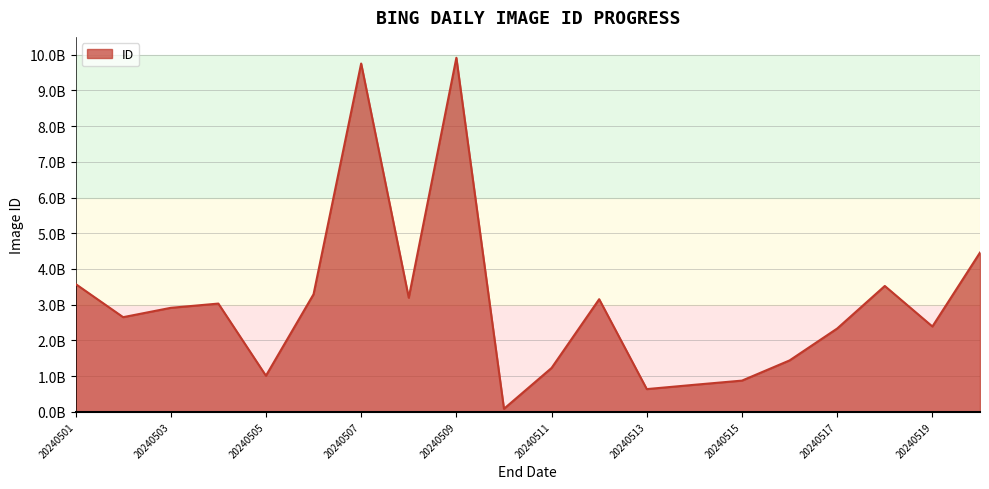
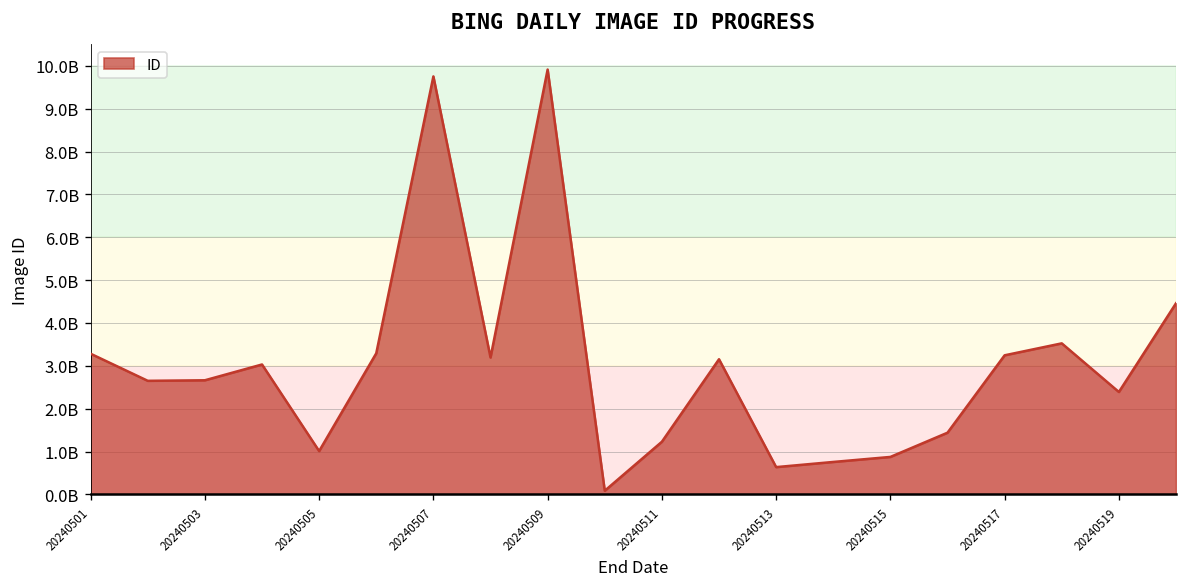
  {
-   "20240501": 3600000000,
-   "20240503": 2900000000,
+   "20240501": 3300000000,
+   "20240503": 2700000000,
    "20240505": 1000000000,
    "20240507": 9800000000,
    "20240509": 9900000000,
    "20240511": 1200000000,
    "20240513": 600000000,
    "20240515": 900000000,
-   "20240517": 2300000000,
+   "20240517": 3200000000,
    "20240519": 2400000000
  }
